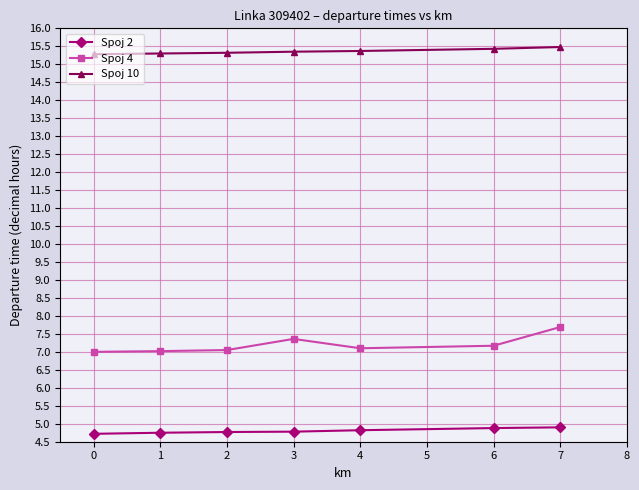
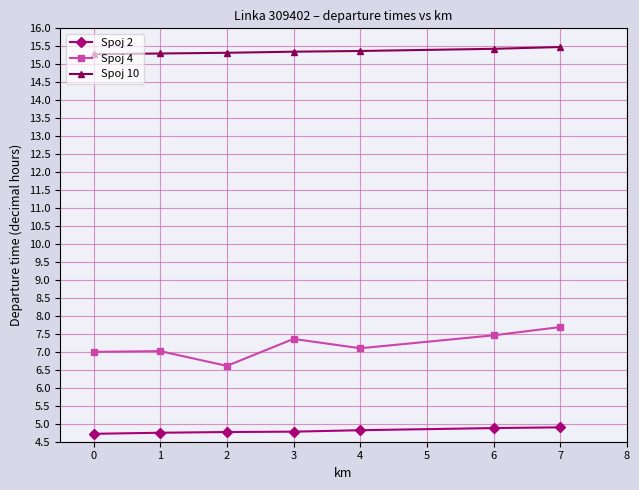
  {
    "Spoj 4": {
      "0": 7.0,
      "1": 7.0,
-     "2": 7.1,
+     "2": 6.6,
      "3": 7.4,
      "4": 7.1,
-     "6": 7.2,
+     "6": 7.5,
      "7": 7.7
    }
  }
